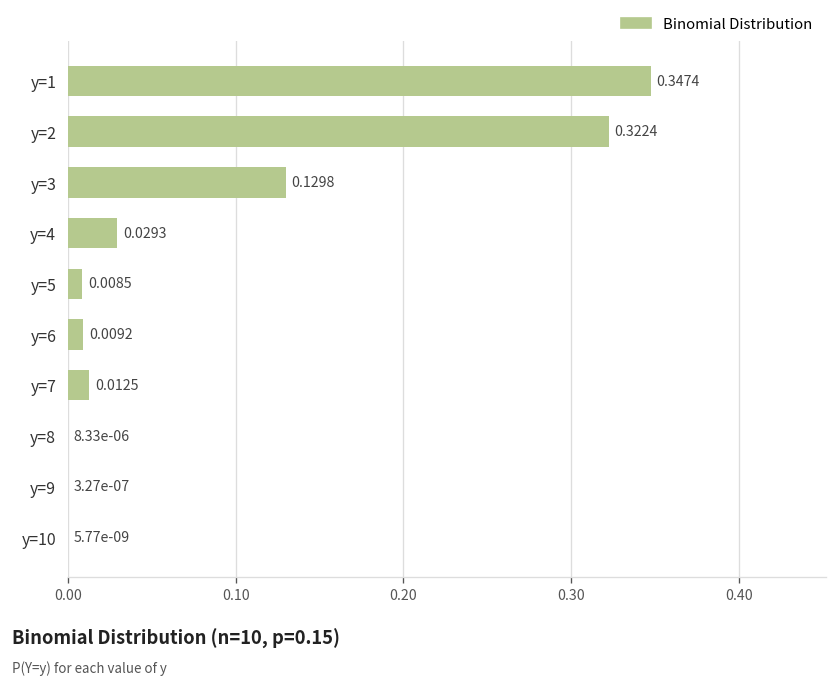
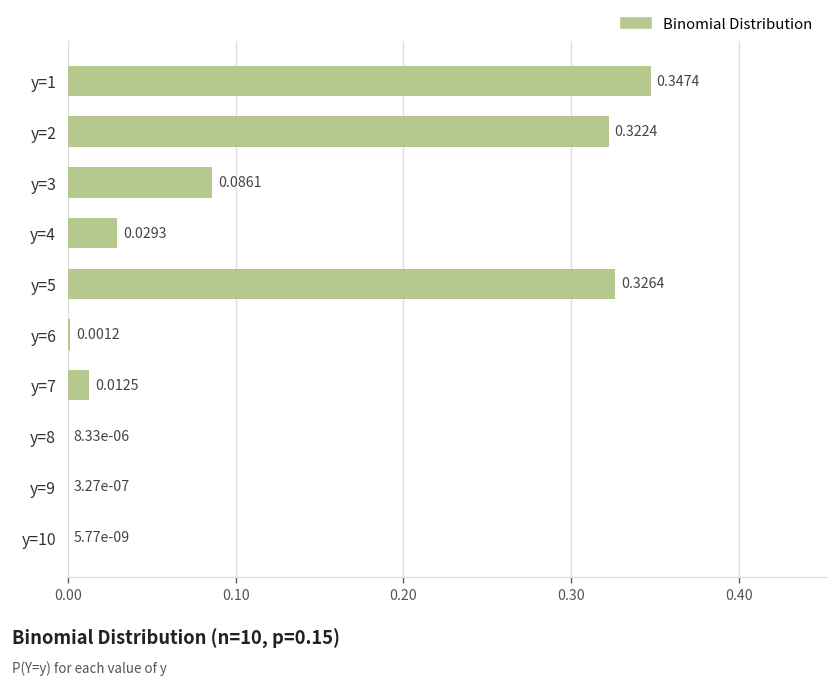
  {
    "y=1": "0.3474",
    "y=2": "0.3224",
-   "y=3": "0.1298",
+   "y=3": "0.0861",
    "y=4": "0.0293",
-   "y=5": "0.0085",
-   "y=6": "0.0092",
+   "y=5": "0.3264",
+   "y=6": "0.0012",
    "y=7": "0.0125",
    "y=8": "8.33e-06",
    "y=9": "3.27e-07",
    "y=10": "5.77e-09"
  }
